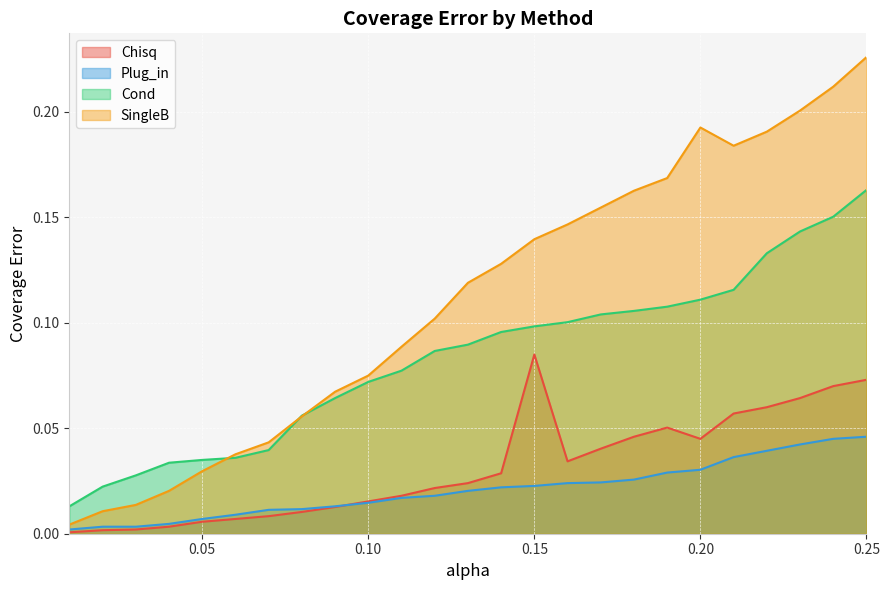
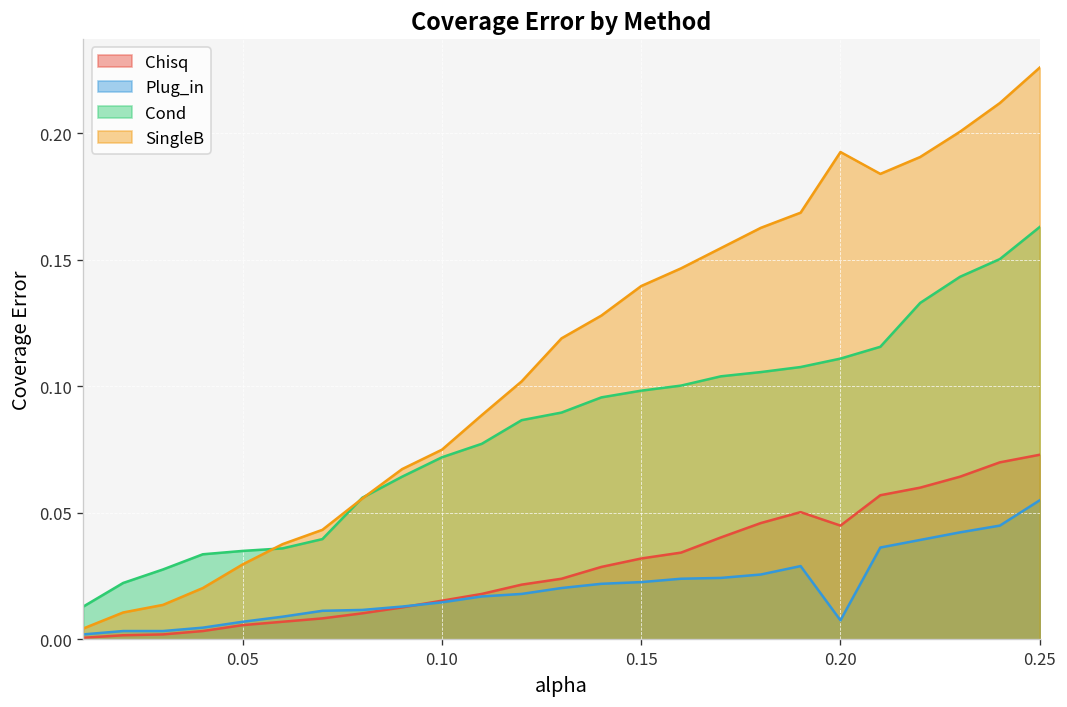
  {
    "Chisq": {
      "0.05": 0.006,
-     "0.15": 0.085,
+     "0.15": 0.032,
      "0.20": 0.045,
      "0.25": 0.073
    },
    "Plug_in": {
      "0.05": 0.007,
      "0.15": 0.023,
-     "0.20": 0.030,
-     "0.25": 0.046
+     "0.20": 0.008,
+     "0.25": 0.055
    },
    "Cond": {
      "0.05": 0.035,
      "0.10": 0.072,
      "0.15": 0.098,
      "0.20": 0.111,
      "0.25": 0.163
    },
    "SingleB": {
      "0.05": 0.030,
      "0.10": 0.075,
      "0.15": 0.140,
      "0.20": 0.193,
      "0.25": 0.226
    }
  }
